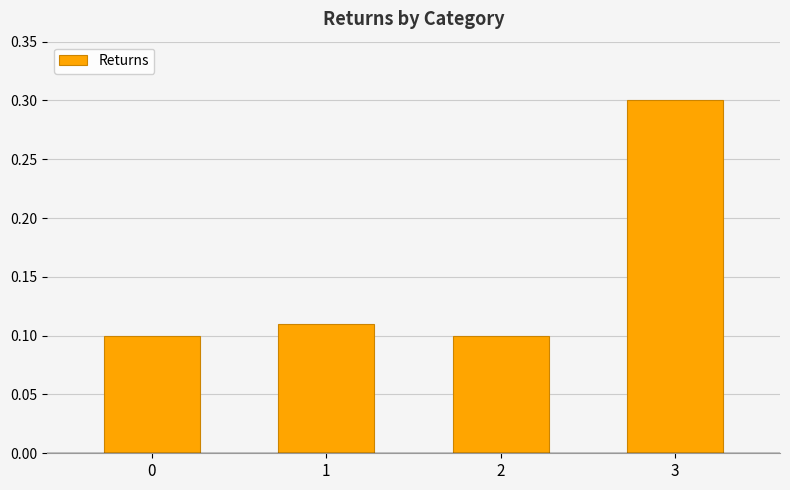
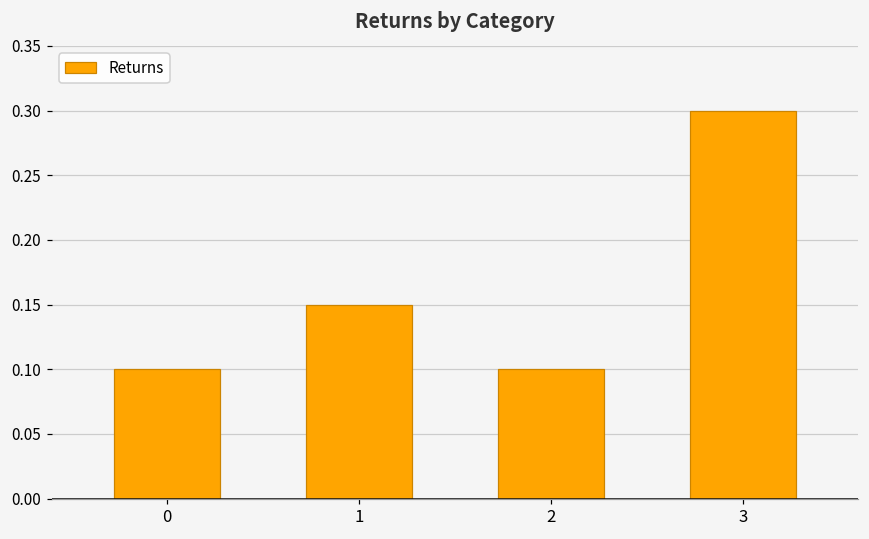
  {
    "0": 0.10,
-   "1": 0.11,
+   "1": 0.15,
    "2": 0.10,
    "3": 0.30
  }
